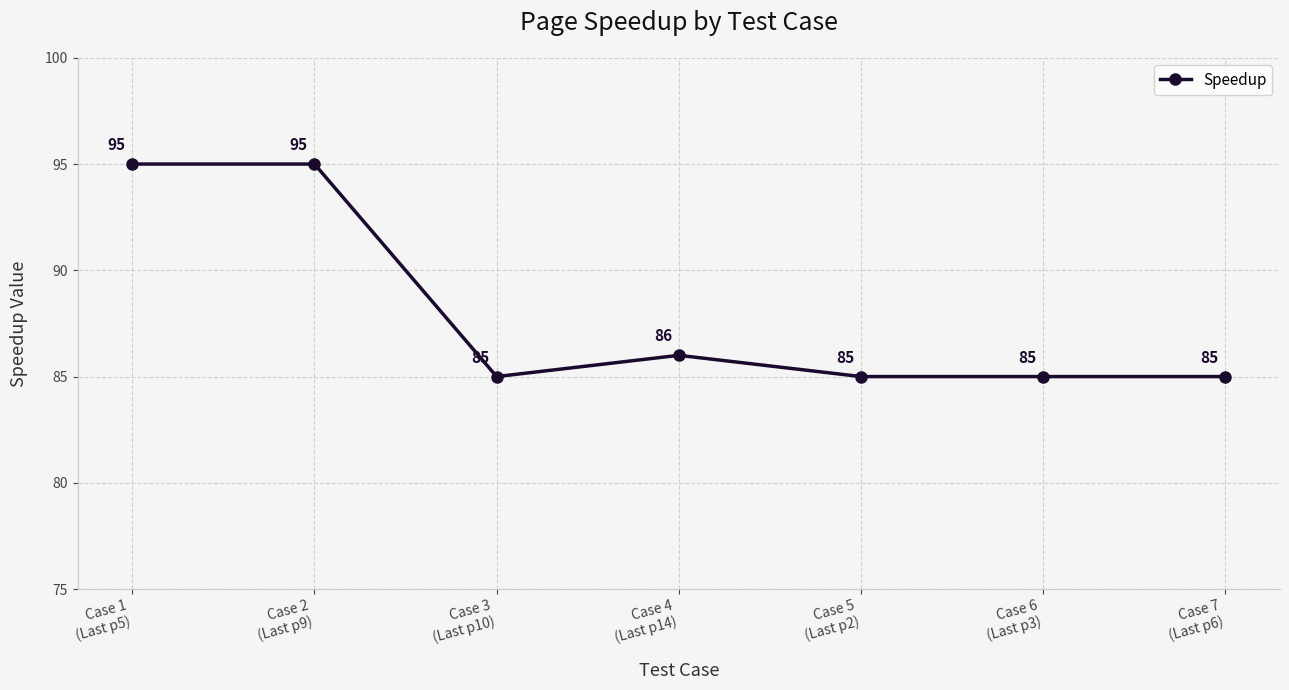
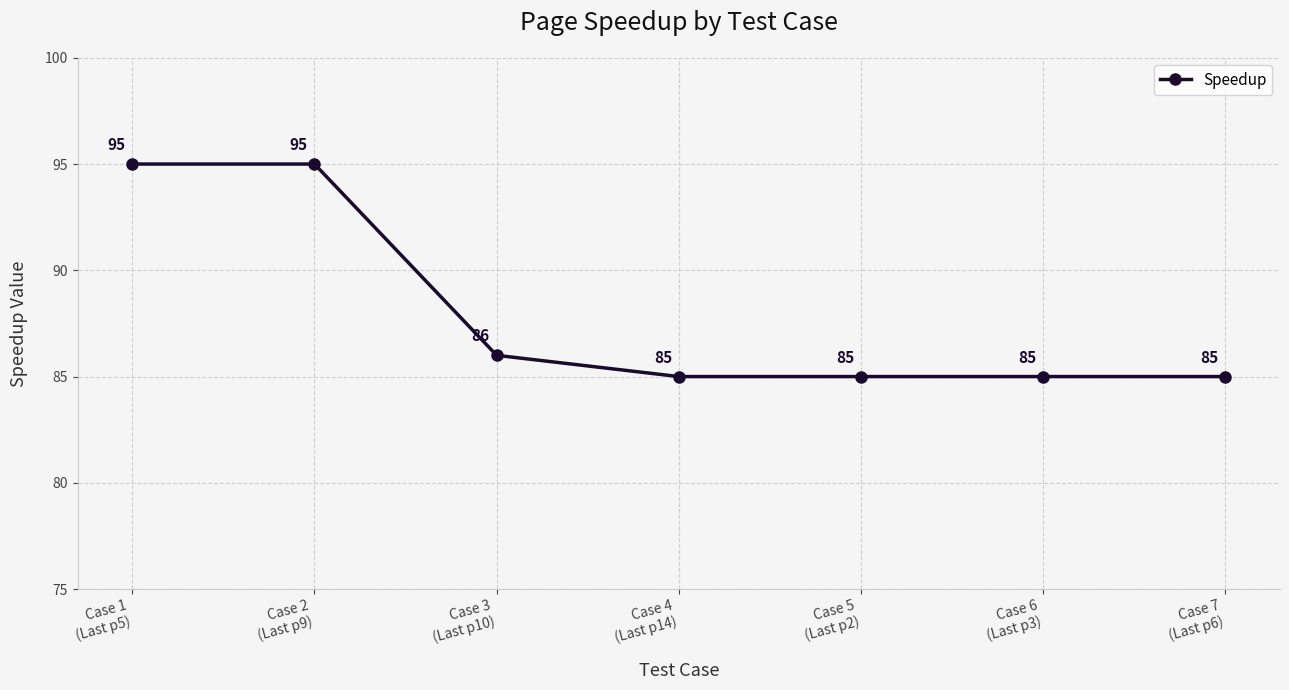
  {
    "Case 1 (Last p5)": 95,
    "Case 2 (Last p9)": 95,
-   "Case 3 (Last p10)": 85,
-   "Case 4 (Last p14)": 86,
+   "Case 3 (Last p10)": 86,
+   "Case 4 (Last p14)": 85,
    "Case 5 (Last p2)": 85,
    "Case 6 (Last p3)": 85,
    "Case 7 (Last p6)": 85
  }
